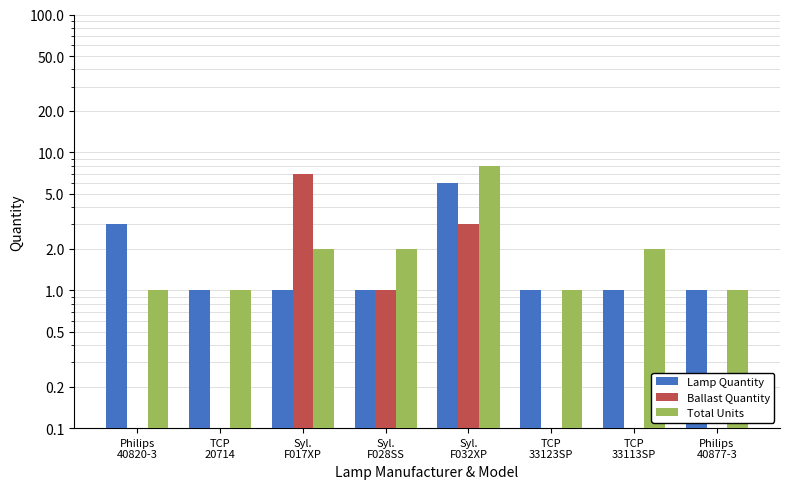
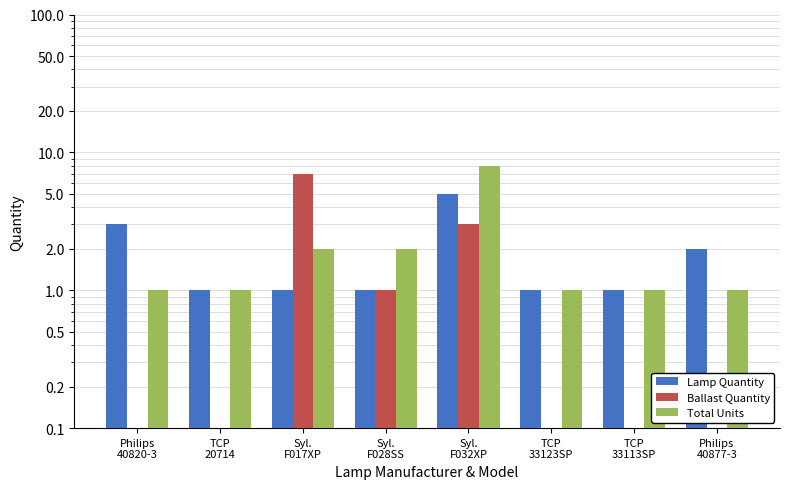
  {
    "Lamp Quantity": {
      "Philips 40820-3": 3,
      "TCP 20714": 1,
      "Syl. F017XP": 1,
      "Syl. F028SS": 1,
-     "Syl. F032XP": 6,
+     "Syl. F032XP": 5,
      "TCP 33123SP": 1,
      "TCP 33113SP": 1,
-     "Philips 40877-3": 1
+     "Philips 40877-3": 2
    },
    "Ballast Quantity": {
      "Syl. F017XP": 7,
      "Syl. F028SS": 1,
      "Syl. F032XP": 3
    },
    "Total Units": {
      "Philips 40820-3": 1,
      "TCP 20714": 1,
      "Syl. F017XP": 2,
      "Syl. F028SS": 2,
      "Syl. F032XP": 8,
      "TCP 33123SP": 1,
-     "TCP 33113SP": 2,
+     "TCP 33113SP": 1,
      "Philips 40877-3": 1
    }
  }
